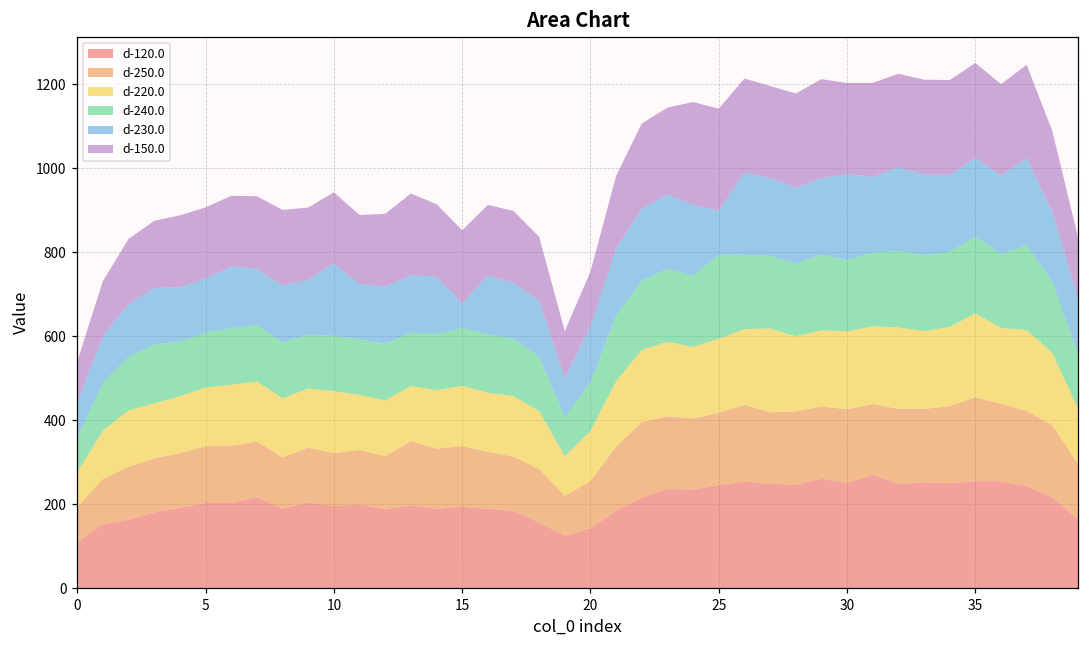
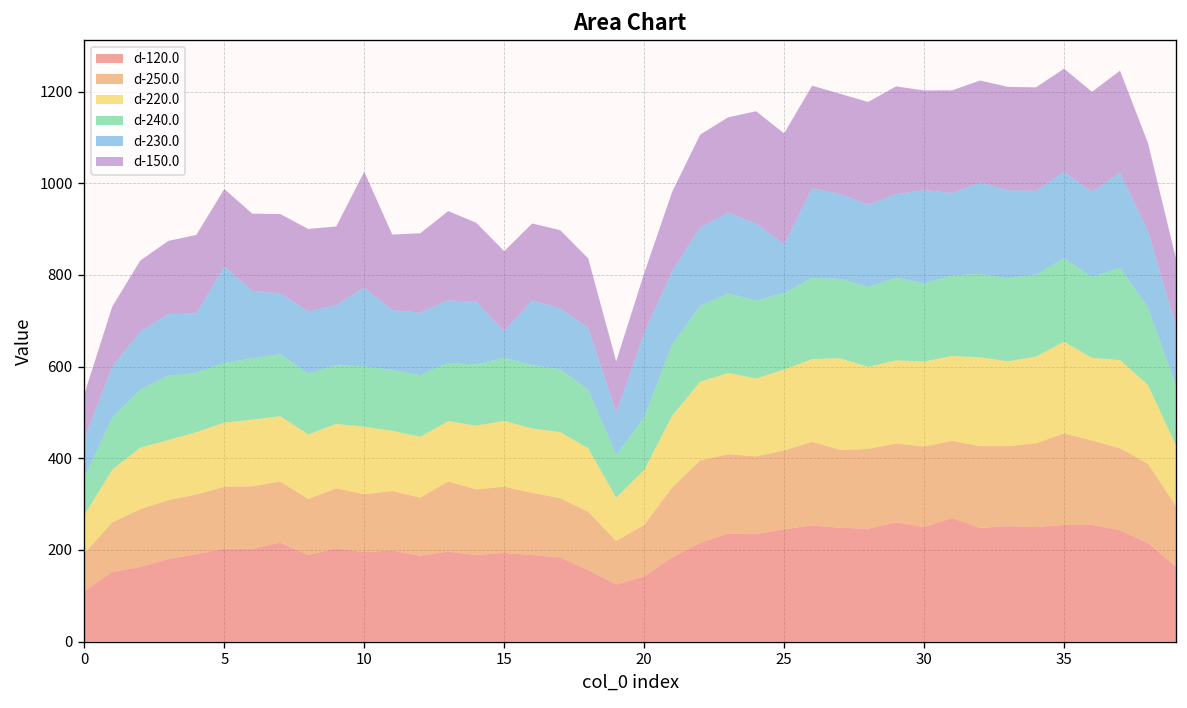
  {
    "d-240.0": {
      "0": 80,
      "5": 130,
      "10": 130,
      "15": 140,
      "20": 120,
-     "25": 200,
+     "25": 170,
      "30": 170,
      "35": 180
    },
    "d-230.0": {
      "0": 80,
-     "5": 130,
+     "5": 210,
      "10": 170,
      "15": 60,
-     "20": 130,
+     "20": 180,
      "25": 110,
      "30": 200,
      "35": 190
    },
    "d-150.0": {
      "0": 100,
      "5": 170,
-     "10": 170,
+     "10": 250,
      "15": 170,
      "20": 130,
      "25": 240,
      "30": 220,
      "35": 230
    }
  }
